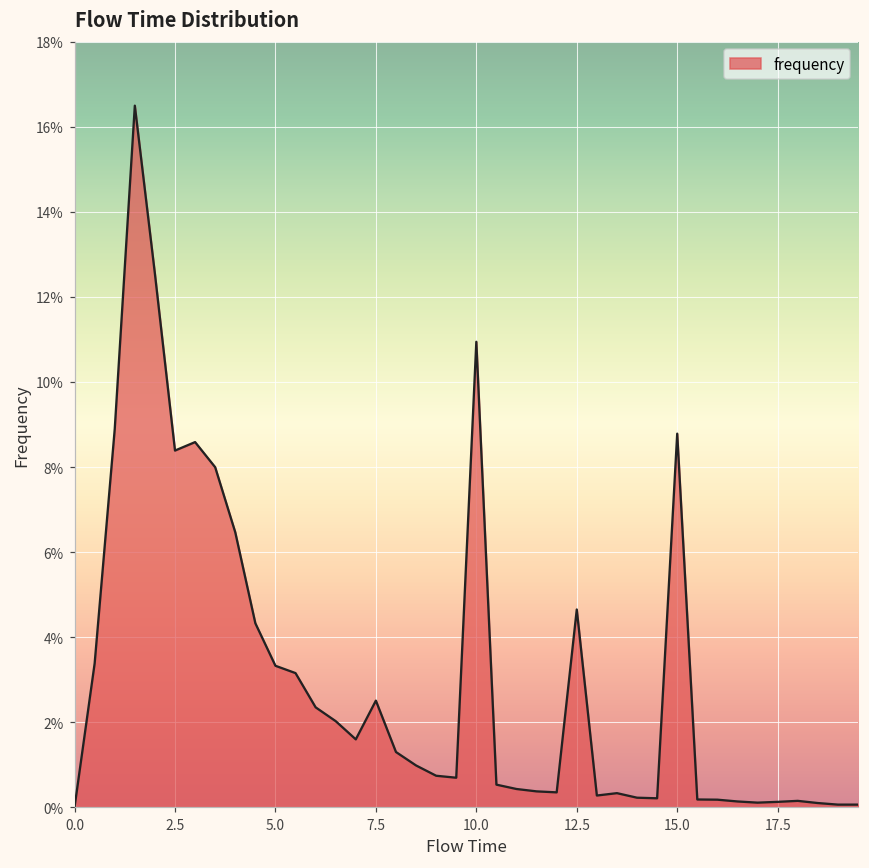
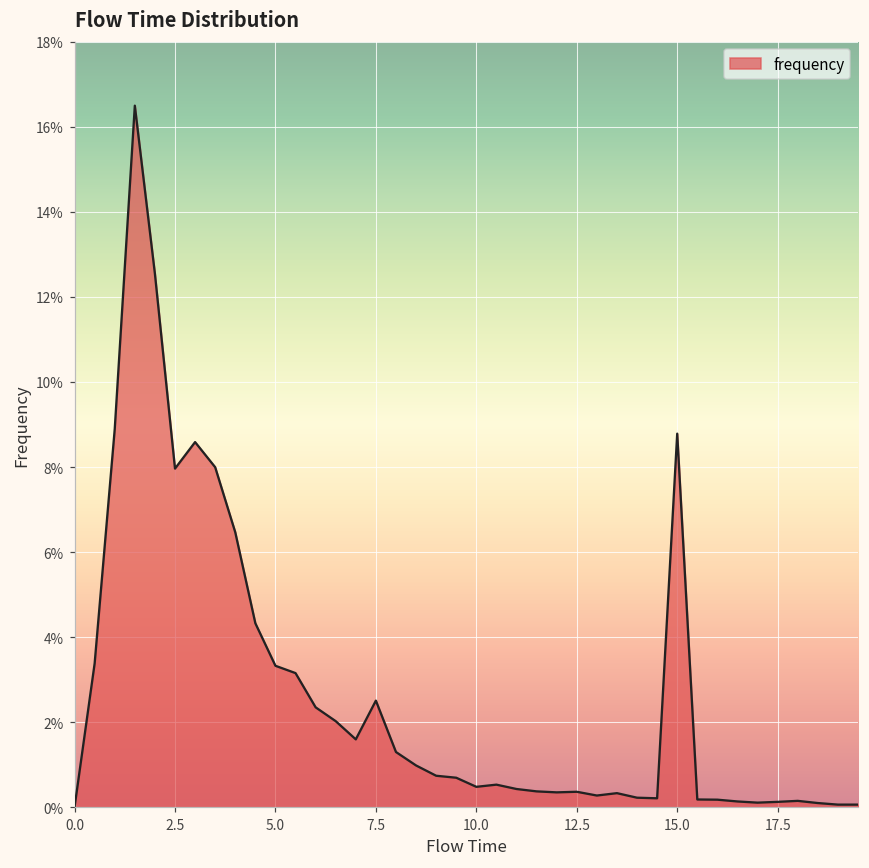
  {
    "0.0": "0.0%",
-   "2.5": "8.4%",
+   "2.5": "8.0%",
    "5.0": "3.3%",
    "7.5": "2.5%",
-   "10.0": "10.9%",
-   "12.5": "4.6%",
+   "10.0": "0.5%",
+   "12.5": "0.4%",
    "15.0": "8.8%",
    "17.5": "0.1%"
  }
